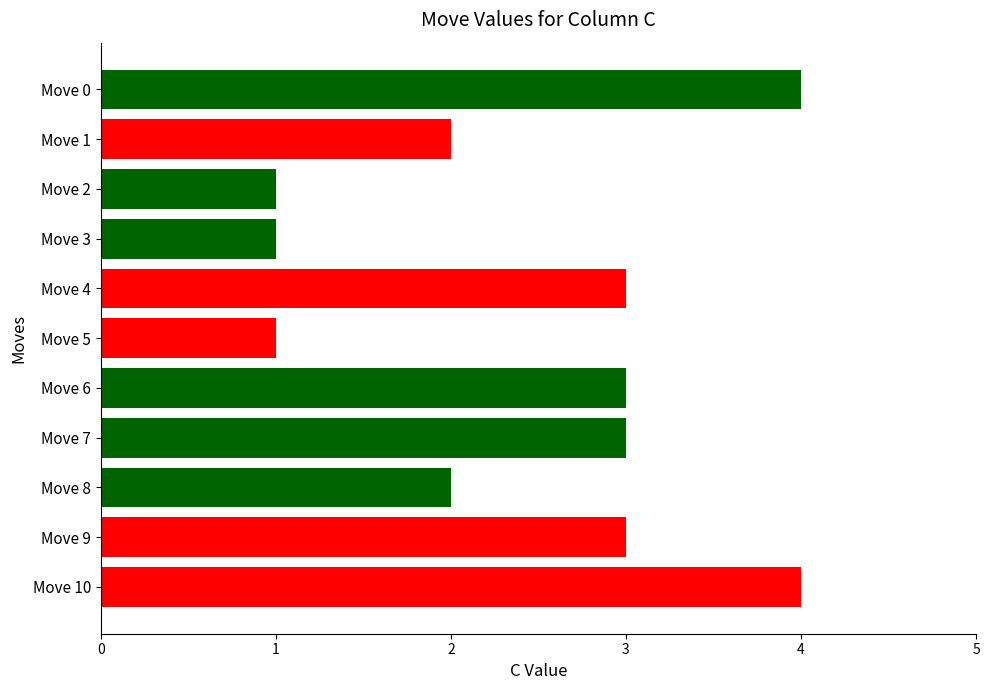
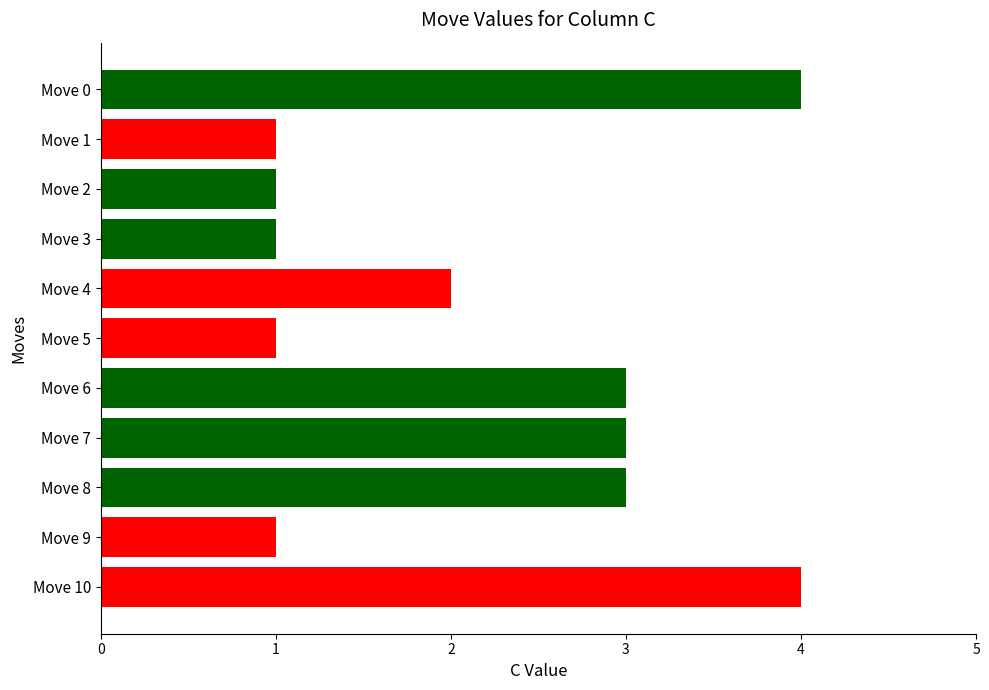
  {
    "Move 0": 4,
-   "Move 1": 2,
+   "Move 1": 1,
    "Move 2": 1,
    "Move 3": 1,
-   "Move 4": 3,
+   "Move 4": 2,
    "Move 5": 1,
    "Move 6": 3,
    "Move 7": 3,
-   "Move 8": 2,
-   "Move 9": 3,
+   "Move 8": 3,
+   "Move 9": 1,
    "Move 10": 4
  }
